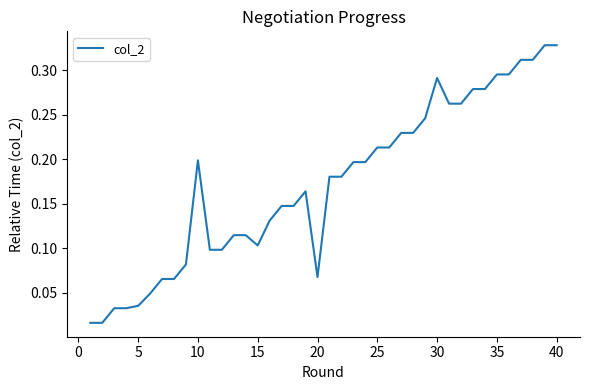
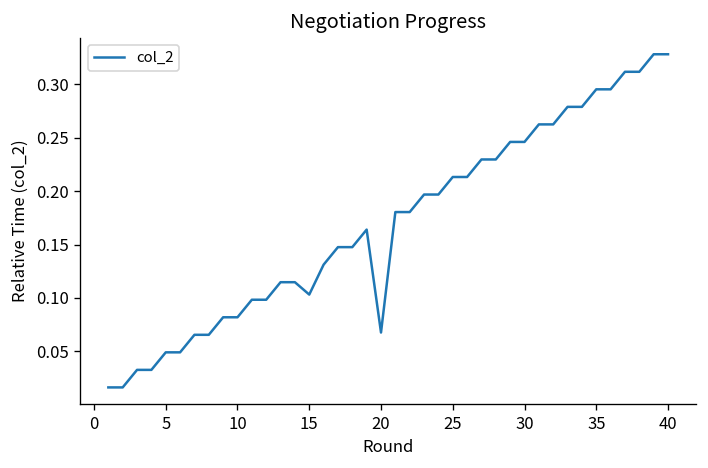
  {
-   "5": 0.04,
-   "10": 0.20,
+   "5": 0.05,
+   "10": 0.08,
    "15": 0.10,
    "20": 0.07,
    "25": 0.21,
-   "30": 0.29,
+   "30": 0.25,
    "35": 0.30,
    "40": 0.33
  }
